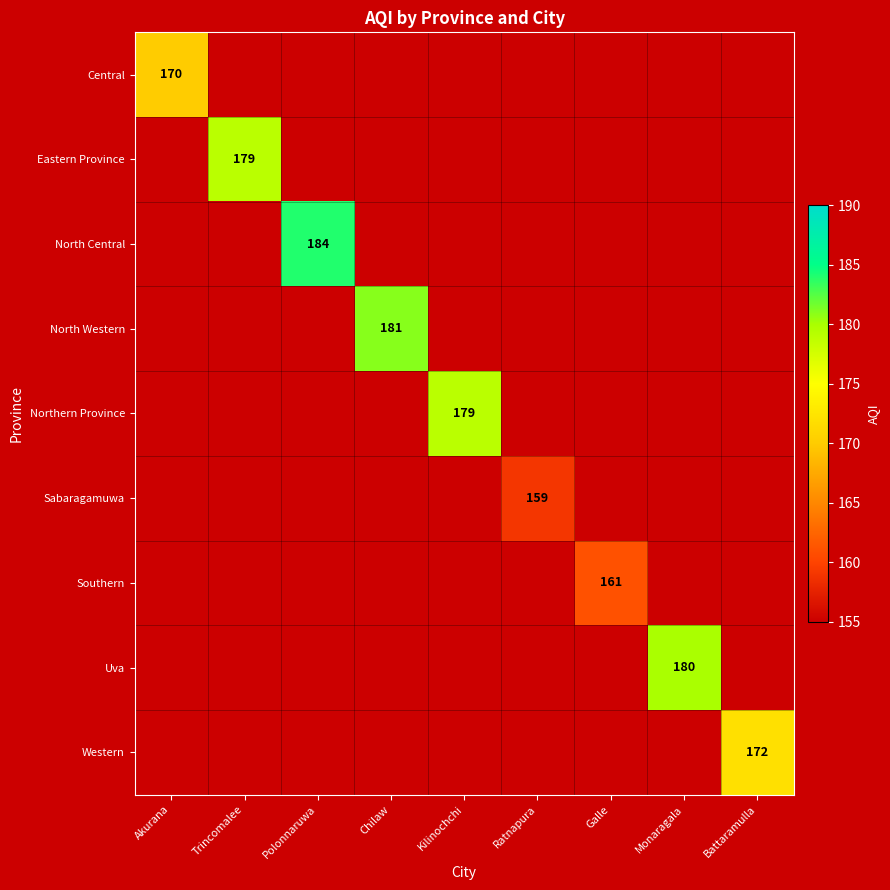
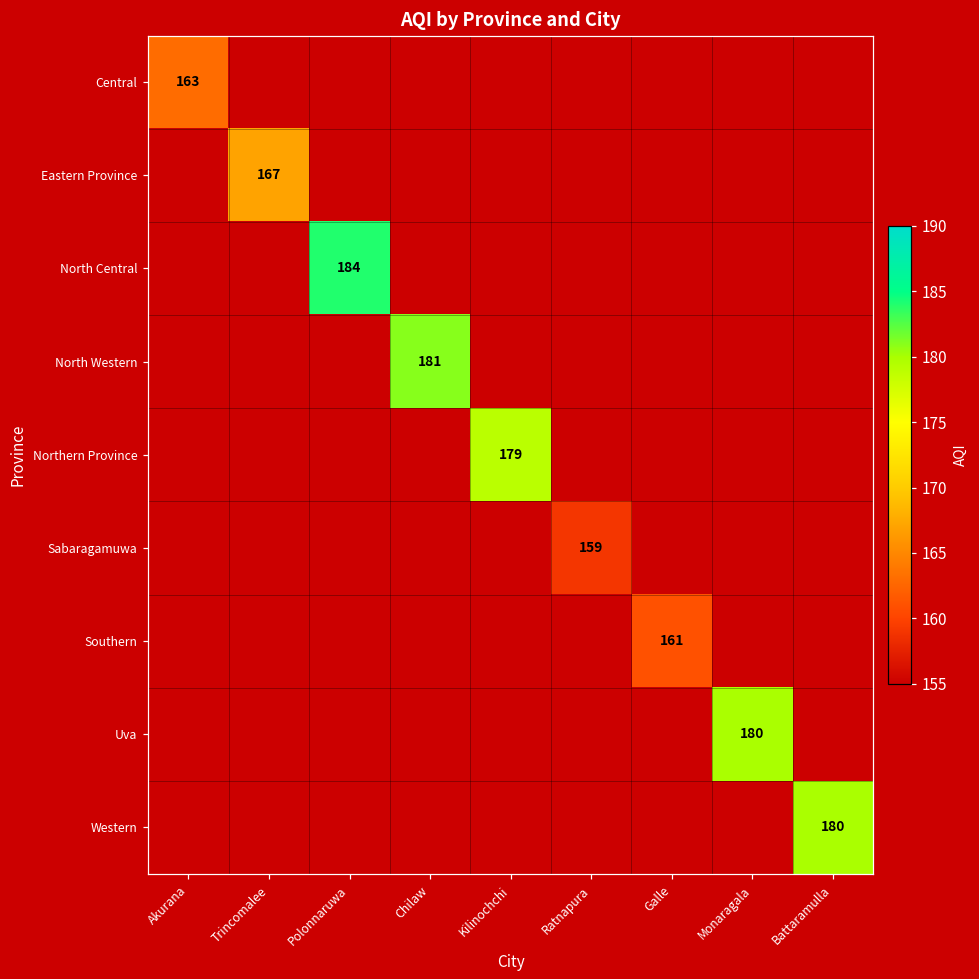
  {
    "Central": {
-     "Akurana": 170
+     "Akurana": 163
    },
    "Eastern Province": {
-     "Trincomalee": 179
+     "Trincomalee": 167
    },
    "North Central": {
      "Polonnaruwa": 184
    },
    "North Western": {
      "Chilaw": 181
    },
    "Northern Province": {
      "Kilinochchi": 179
    },
    "Sabaragamuwa": {
      "Ratnapura": 159
    },
    "Southern": {
      "Galle": 161
    },
    "Uva": {
      "Monaragala": 180
    },
    "Western": {
-     "Battaramulla": 172
+     "Battaramulla": 180
    }
  }
